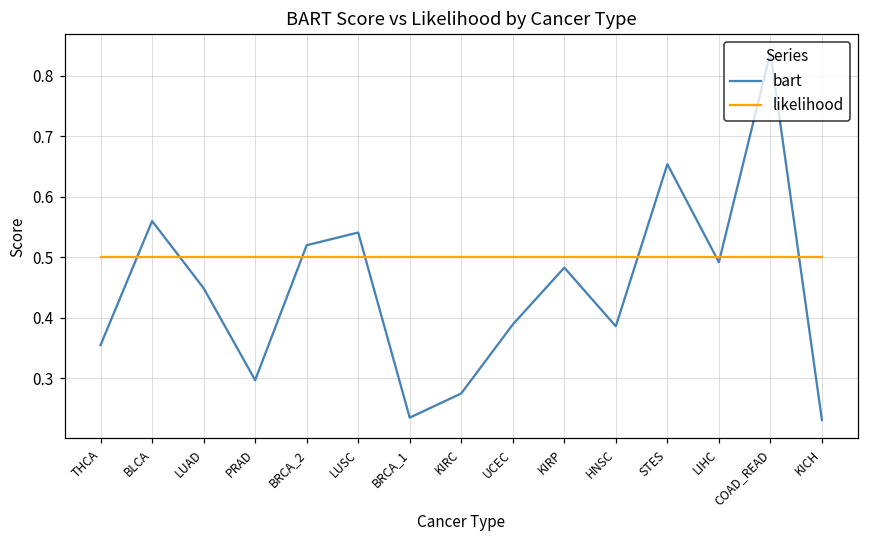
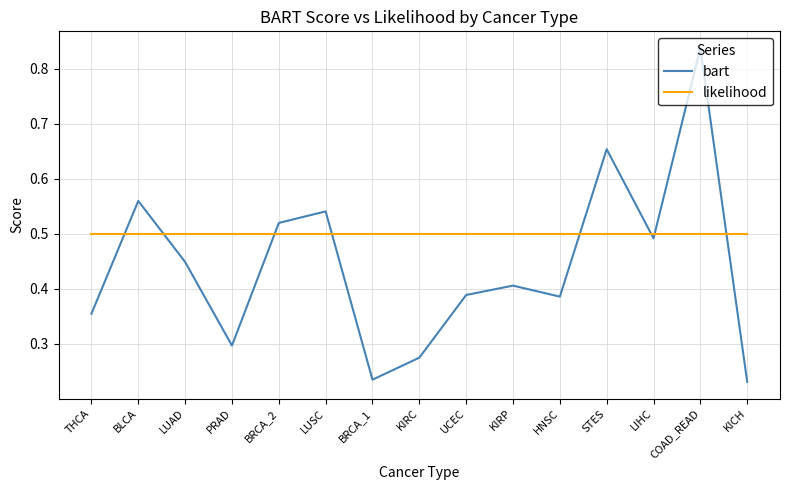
  {
    "bart": {
      "THCA": 0.36,
      "BLCA": 0.56,
      "LUAD": 0.45,
      "PRAD": 0.30,
      "BRCA_2": 0.52,
      "LUSC": 0.54,
      "BRCA_1": 0.24,
      "KIRC": 0.28,
      "UCEC": 0.39,
-     "KIRP": 0.48,
+     "KIRP": 0.41,
      "HNSC": 0.39,
      "STES": 0.65,
      "LIHC": 0.49,
      "KICH": 0.23
    },
    "likelihood": {
      "THCA": 0.50,
      "BLCA": 0.50,
      "LUAD": 0.50,
      "PRAD": 0.50,
      "BRCA_2": 0.50,
      "LUSC": 0.50,
      "BRCA_1": 0.50,
      "KIRC": 0.50,
      "UCEC": 0.50,
      "KIRP": 0.50,
      "HNSC": 0.50,
      "STES": 0.50,
      "LIHC": 0.50,
      "COAD_READ": 0.50,
      "KICH": 0.50
    }
  }
